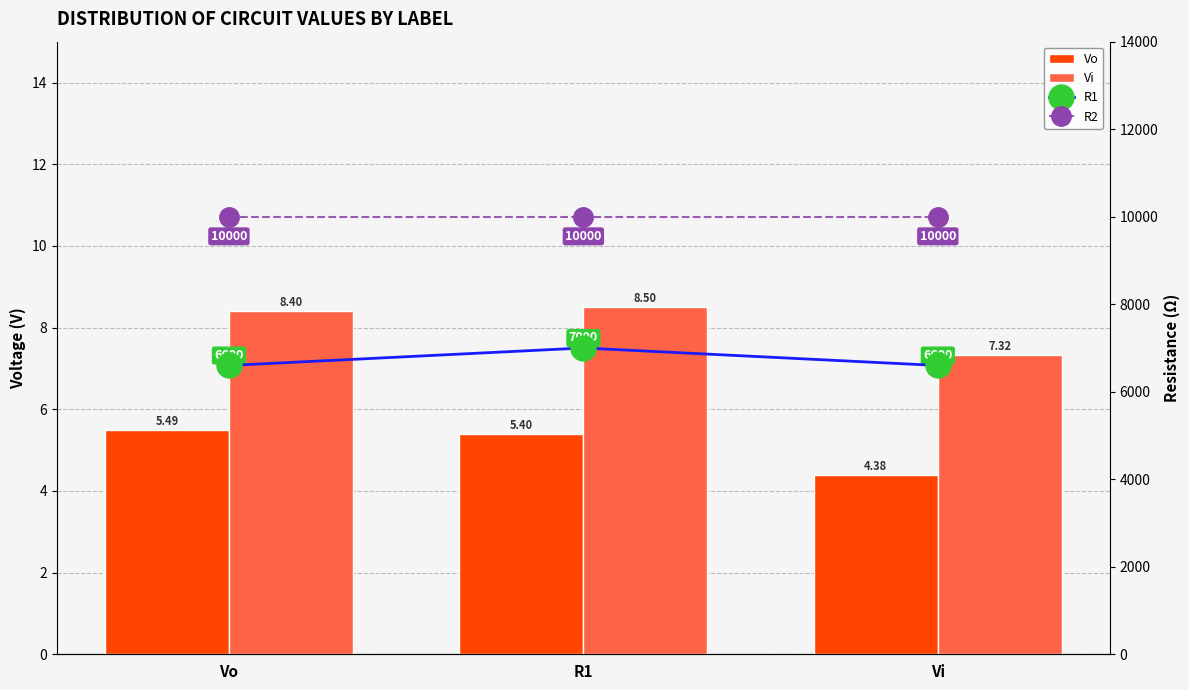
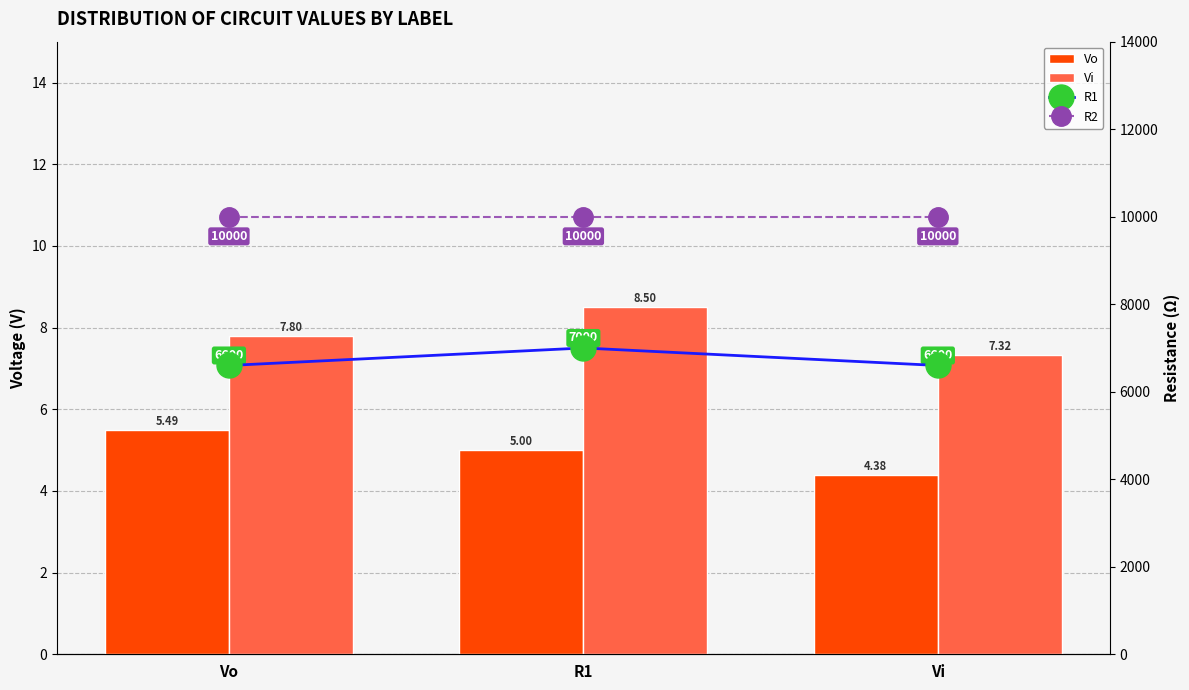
  {
    "Vo": {
      "Vo": 5.49,
-     "R1": 5.40,
+     "R1": 5.00,
      "Vi": 4.38
    },
    "Vi": {
-     "Vo": 8.40,
+     "Vo": 7.80,
      "R1": 8.50,
      "Vi": 7.32
    }
  }
